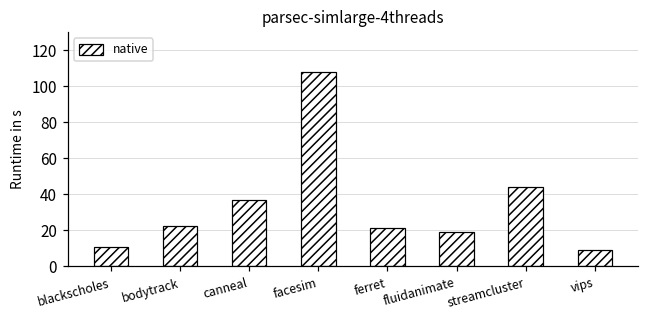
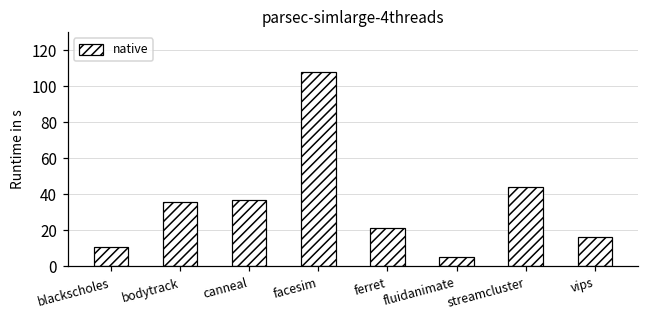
  {
    "blackscholes": 11,
-   "bodytrack": 23,
+   "bodytrack": 35,
    "canneal": 37,
    "facesim": 108,
    "ferret": 21,
-   "fluidanimate": 19,
+   "fluidanimate": 5,
    "streamcluster": 44,
-   "vips": 9
+   "vips": 16
  }
